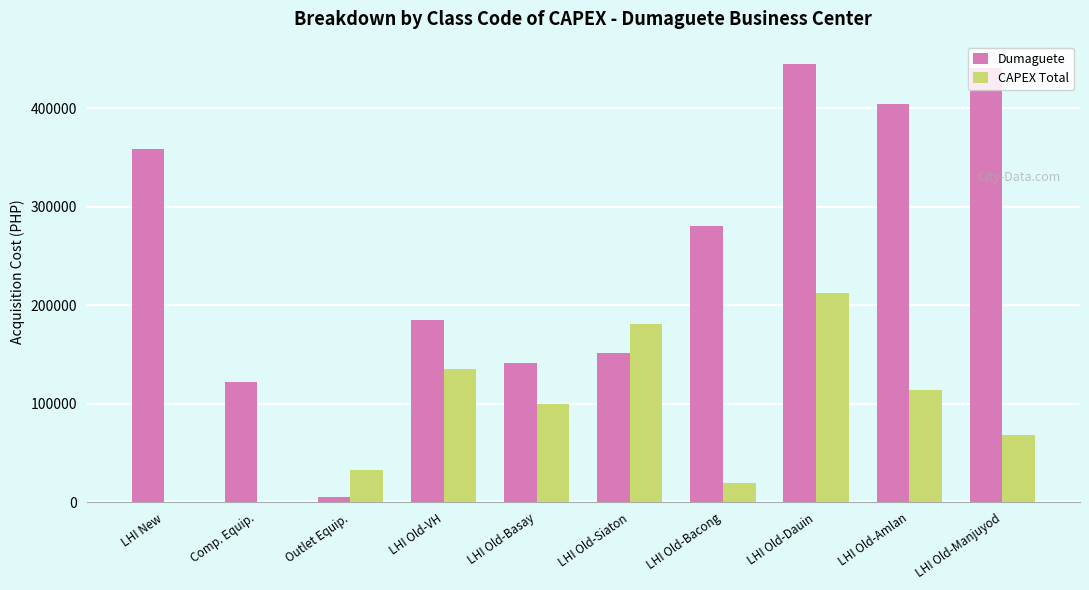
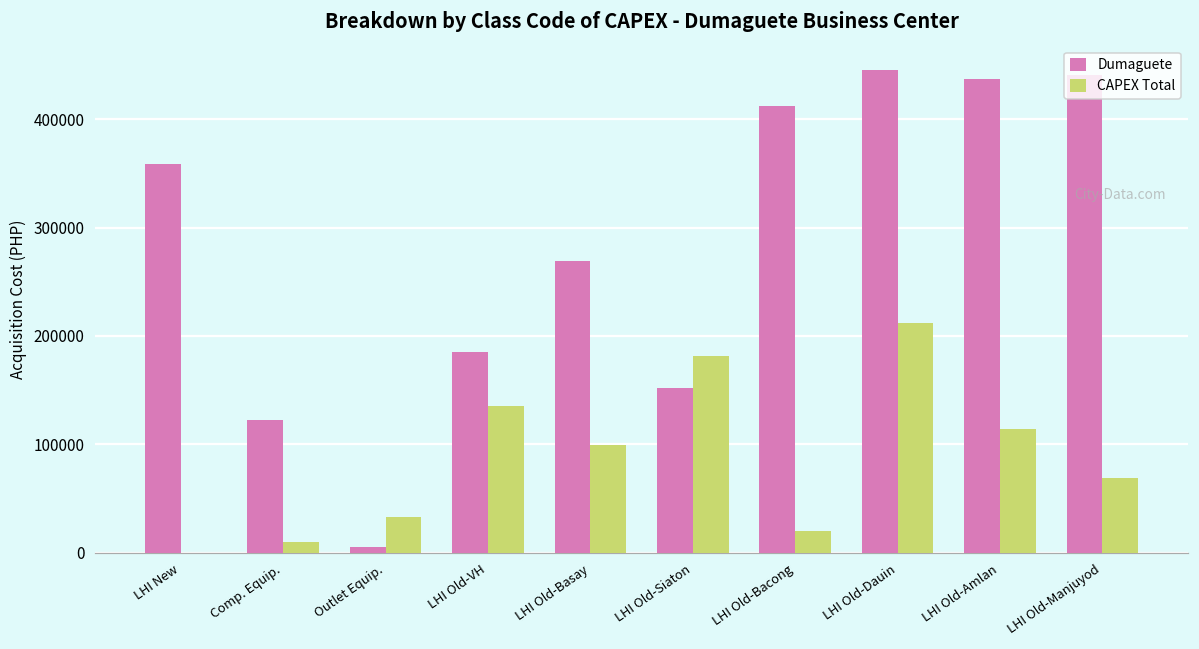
  {
    "Dumaguete": {
      "LHI New": 360000,
      "Comp. Equip.": 120000,
      "Outlet Equip.": 10000,
      "LHI Old-VH": 190000,
-     "LHI Old-Basay": 140000,
+     "LHI Old-Basay": 270000,
      "LHI Old-Siaton": 150000,
-     "LHI Old-Bacong": 280000,
+     "LHI Old-Bacong": 410000,
      "LHI Old-Dauin": 450000,
-     "LHI Old-Amlan": 400000
+     "LHI Old-Amlan": 440000
    },
    "CAPEX Total": {
      "LHI New": 0,
-     "Comp. Equip.": 0,
+     "Comp. Equip.": 10000,
      "Outlet Equip.": 30000,
      "LHI Old-VH": 140000,
      "LHI Old-Basay": 100000,
      "LHI Old-Siaton": 180000,
      "LHI Old-Bacong": 20000,
      "LHI Old-Dauin": 210000,
      "LHI Old-Amlan": 110000,
      "LHI Old-Manjuyod": 70000
    }
  }
